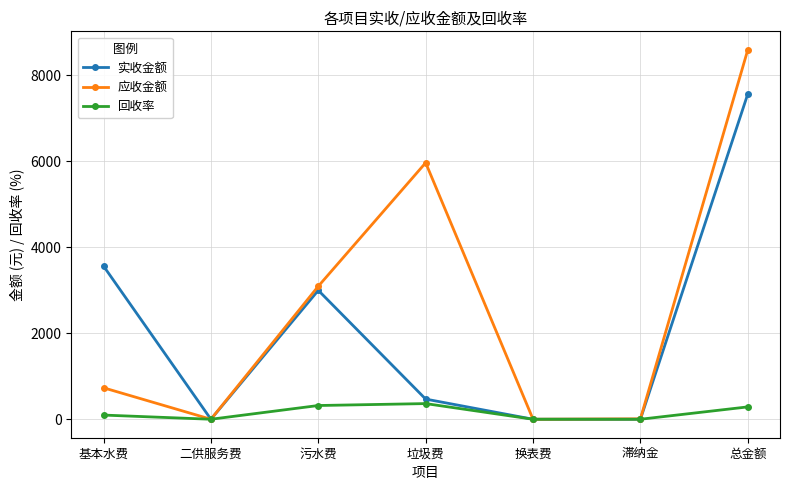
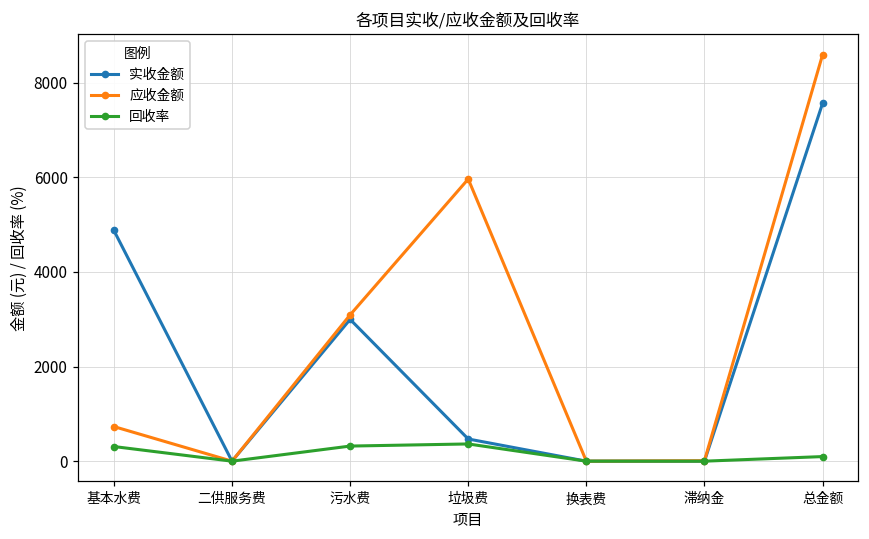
  {
    "实收金额": {
-     "基本水费": 3600,
+     "基本水费": 4900,
      "污水费": 3000,
      "垃圾费": 500,
      "总金额": 7600
    },
    "应收金额": {
      "基本水费": 700,
      "污水费": 3100,
      "垃圾费": 6000,
      "总金额": 8600
    },
    "回收率": {
-     "基本水费": 100,
+     "基本水费": 300,
      "污水费": 300,
      "垃圾费": 400,
-     "总金额": 300
+     "总金额": 100
    }
  }
